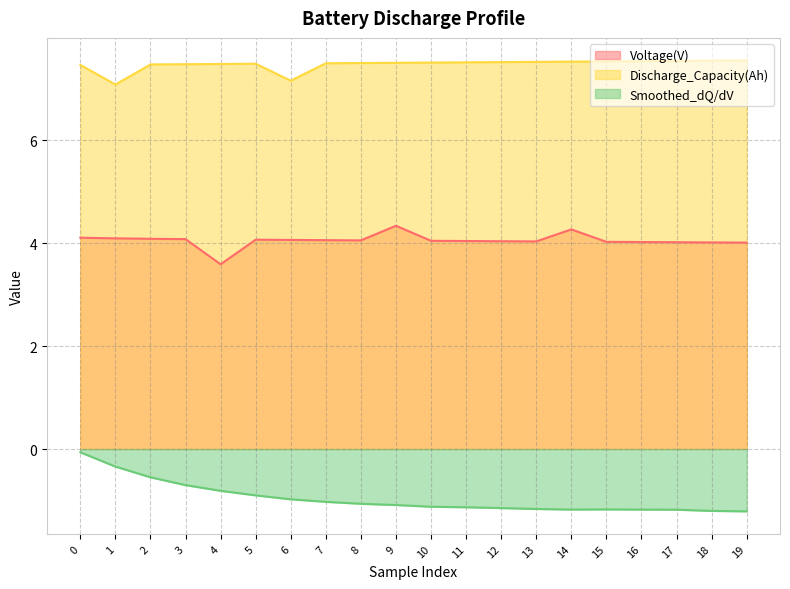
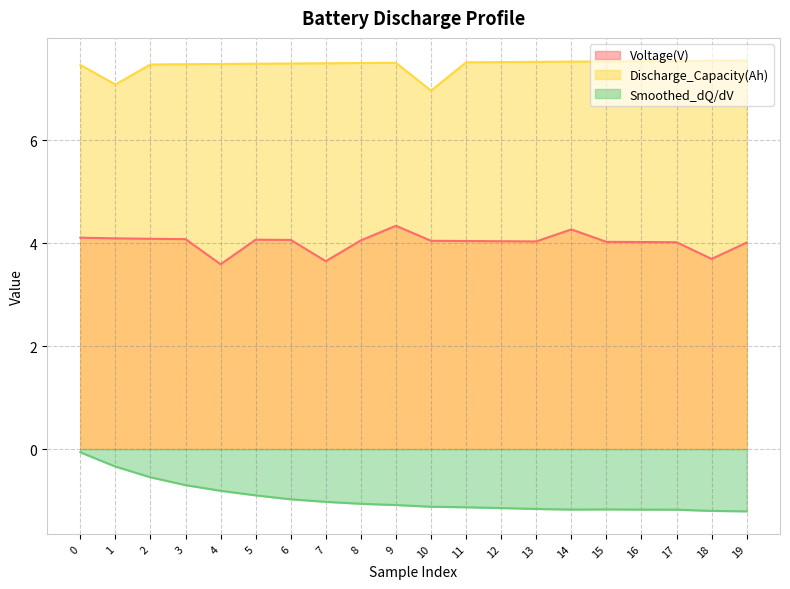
  {
    "Voltage(V)": {
      "0": 4.1,
      "1": 4.1,
      "2": 4.1,
      "3": 4.1,
      "4": 3.6,
      "5": 4.1,
      "6": 4.1,
-     "7": 4.1,
+     "7": 3.7,
      "8": 4.1,
      "9": 4.3,
      "10": 4.0,
      "11": 4.0,
      "12": 4.0,
      "13": 4.0,
      "14": 4.3,
      "15": 4.0,
      "16": 4.0,
      "17": 4.0,
-     "18": 4.0,
+     "18": 3.7,
      "19": 4.0
    },
    "Discharge_Capacity(Ah)": {
      "0": 7.5,
      "1": 7.1,
      "2": 7.5,
      "3": 7.5,
      "4": 7.5,
      "5": 7.5,
-     "6": 7.2,
+     "6": 7.5,
      "7": 7.5,
      "8": 7.5,
      "9": 7.5,
-     "10": 7.5,
+     "10": 7.0,
      "11": 7.5,
      "12": 7.5,
      "13": 7.5,
      "14": 7.5
    }
  }
